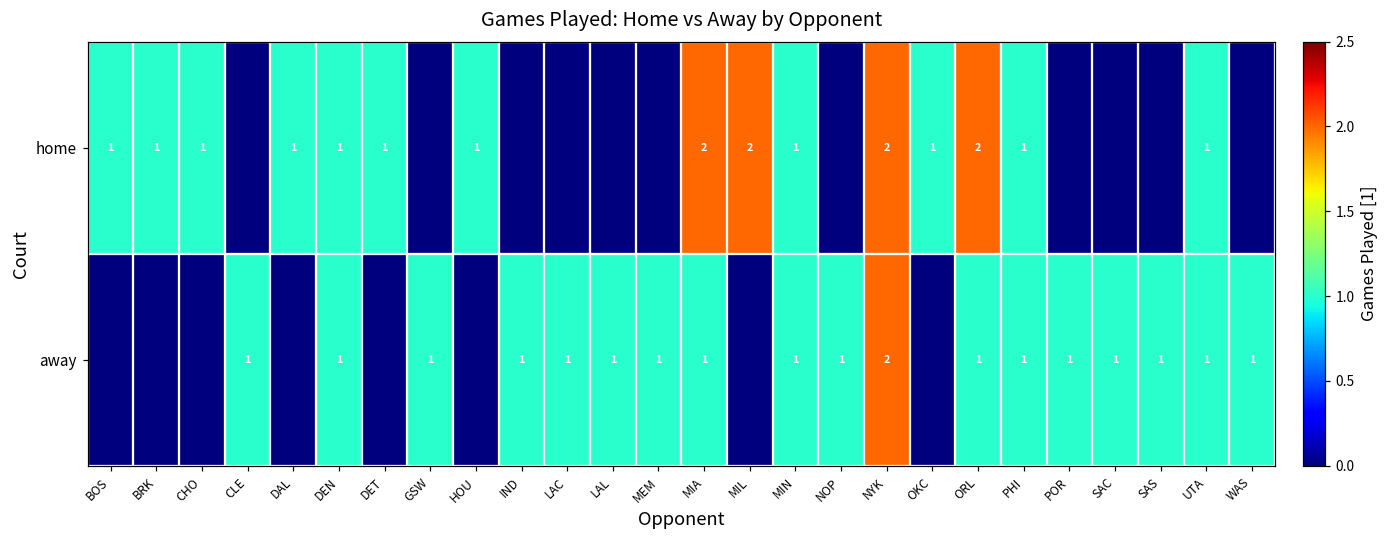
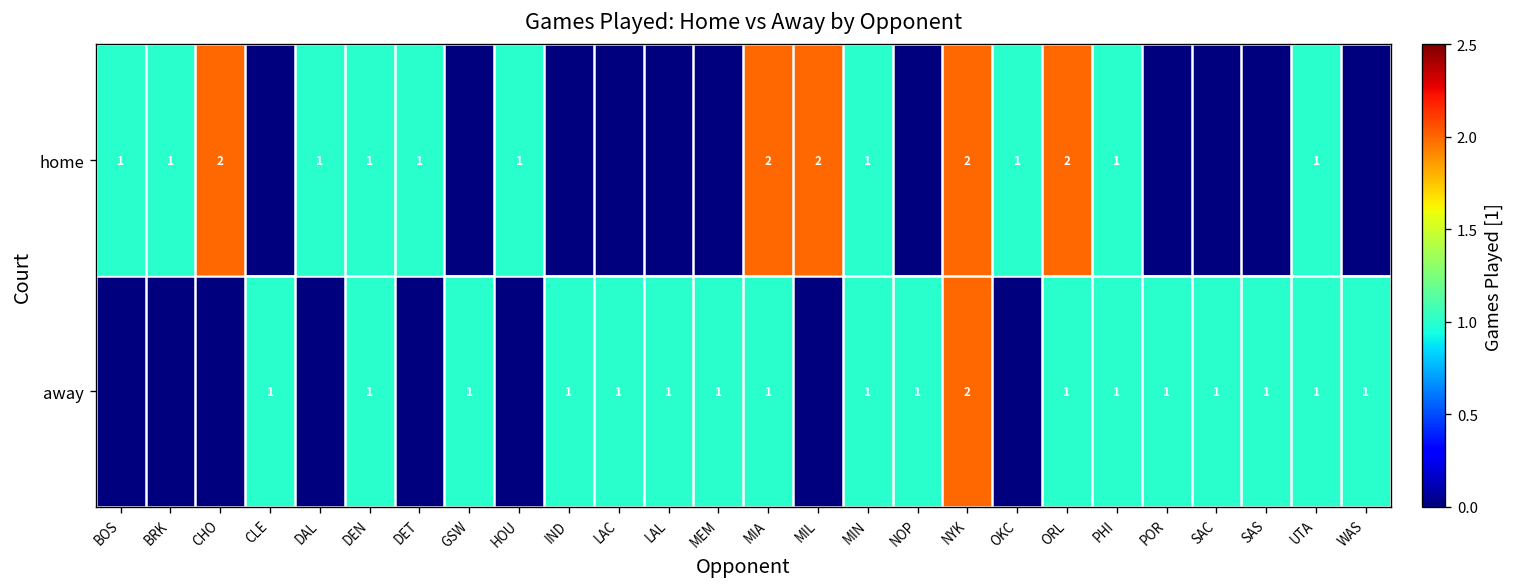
  {
    "home": {
      "BOS": 1,
      "BRK": 1,
-     "CHO": 1,
+     "CHO": 2,
      "DAL": 1,
      "DEN": 1,
      "DET": 1,
      "HOU": 1,
      "MIA": 2,
      "MIL": 2,
      "MIN": 1,
      "NYK": 2,
      "OKC": 1,
      "ORL": 2,
      "PHI": 1,
      "UTA": 1
    },
    "away": {
      "CLE": 1,
      "DEN": 1,
      "GSW": 1,
      "IND": 1,
      "LAC": 1,
      "LAL": 1,
      "MEM": 1,
      "MIA": 1,
      "MIN": 1,
      "NOP": 1,
      "NYK": 2,
      "ORL": 1,
      "PHI": 1,
      "POR": 1,
      "SAC": 1,
      "SAS": 1,
      "UTA": 1,
      "WAS": 1
    }
  }
